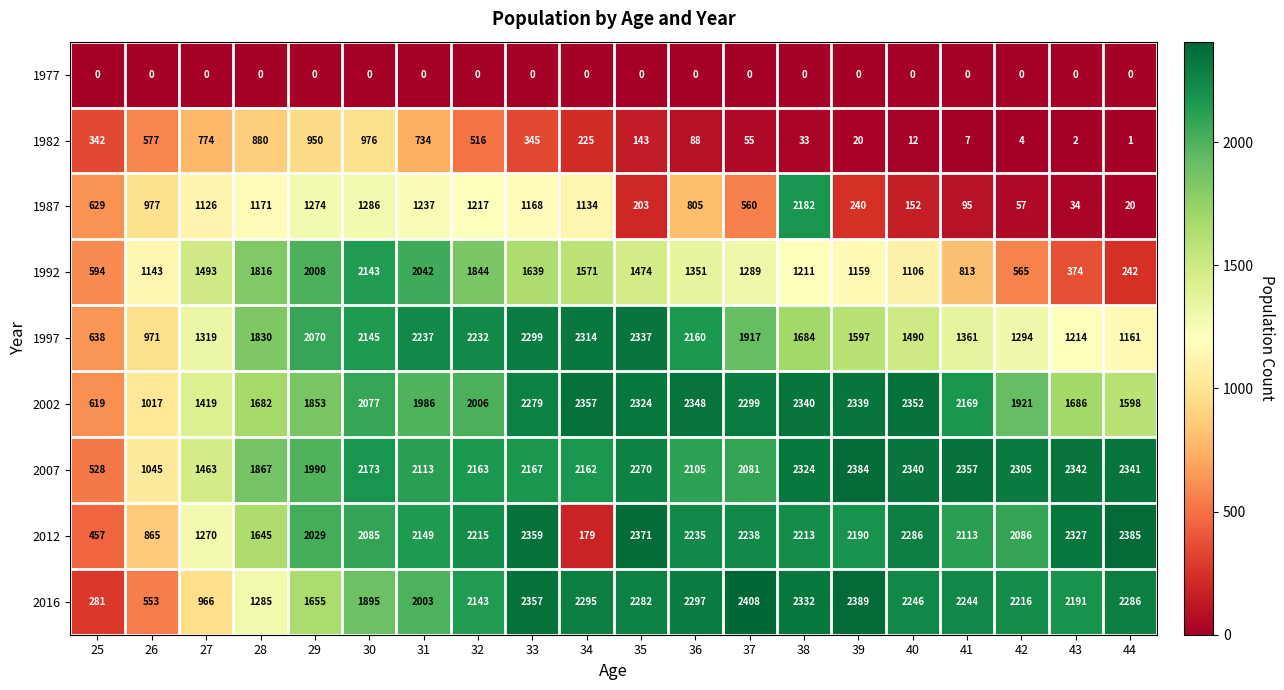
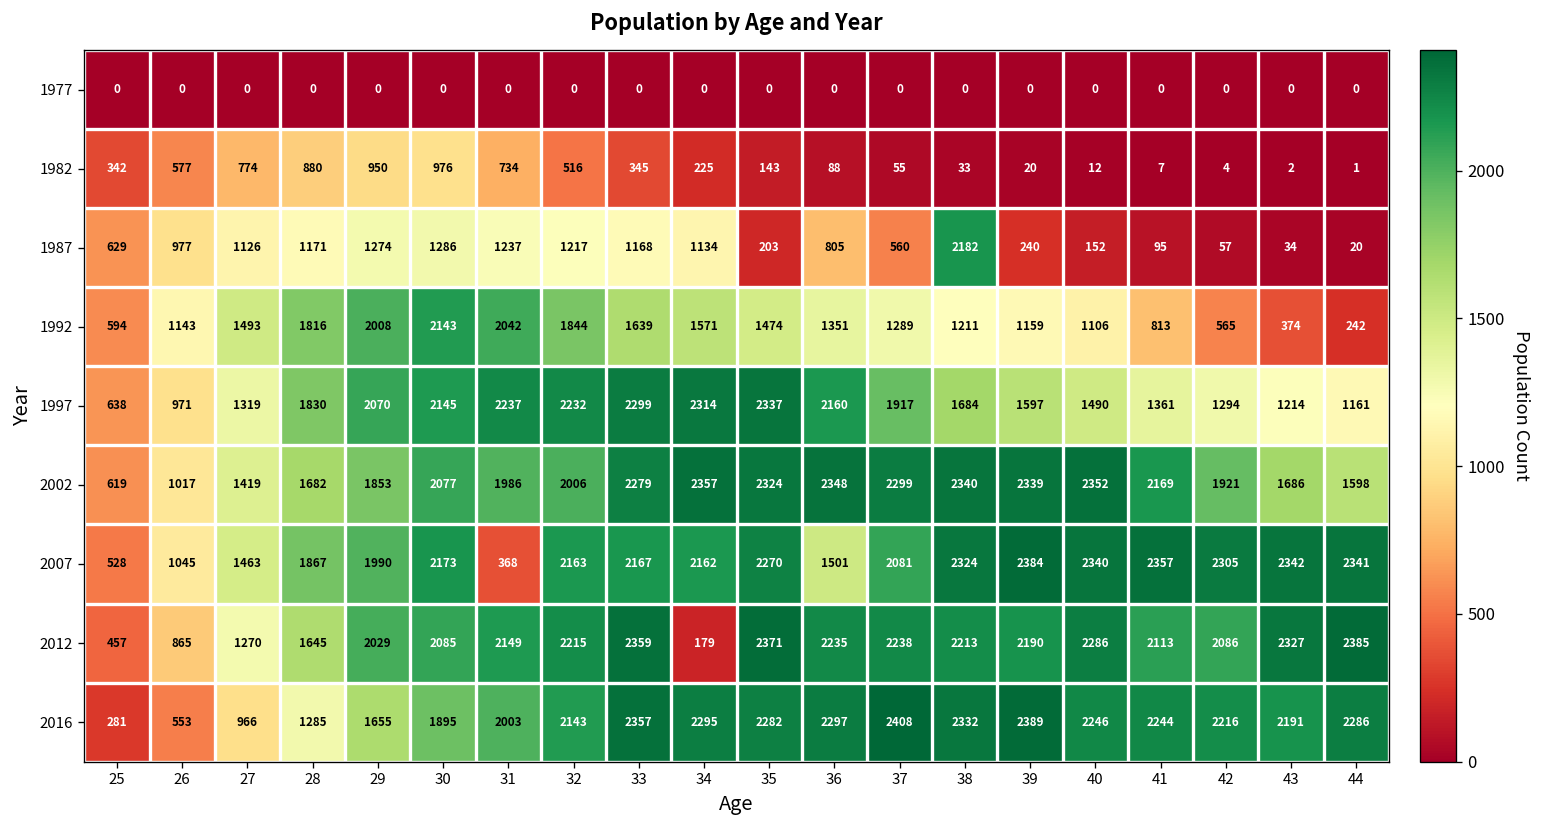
  {
    "1977": {
      "25": 0,
      "26": 0,
      "27": 0,
      "28": 0,
      "29": 0,
      "30": 0,
      "31": 0,
      "32": 0,
      "33": 0,
      "34": 0,
      "35": 0,
      "36": 0,
      "37": 0,
      "38": 0,
      "39": 0,
      "40": 0,
      "41": 0,
      "42": 0,
      "43": 0,
      "44": 0
    },
    "1982": {
      "25": 342,
      "26": 577,
      "27": 774,
      "28": 880,
      "29": 950,
      "30": 976,
      "31": 734,
      "32": 516,
      "33": 345,
      "34": 225,
      "35": 143,
      "36": 88,
      "37": 55,
      "38": 33,
      "39": 20,
      "40": 12,
      "41": 7,
      "42": 4,
      "43": 2,
      "44": 1
    },
    "1987": {
      "25": 629,
      "26": 977,
      "27": 1126,
      "28": 1171,
      "29": 1274,
      "30": 1286,
      "31": 1237,
      "32": 1217,
      "33": 1168,
      "34": 1134,
      "35": 203,
      "36": 805,
      "37": 560,
      "38": 2182,
      "39": 240,
      "40": 152,
      "41": 95,
      "42": 57,
      "43": 34,
      "44": 20
    },
    "1992": {
      "25": 594,
      "26": 1143,
      "27": 1493,
      "28": 1816,
      "29": 2008,
      "30": 2143,
      "31": 2042,
      "32": 1844,
      "33": 1639,
      "34": 1571,
      "35": 1474,
      "36": 1351,
      "37": 1289,
      "38": 1211,
      "39": 1159,
      "40": 1106,
      "41": 813,
      "42": 565,
      "43": 374,
      "44": 242
    },
    "1997": {
      "25": 638,
      "26": 971,
      "27": 1319,
      "28": 1830,
      "29": 2070,
      "30": 2145,
      "31": 2237,
      "32": 2232,
      "33": 2299,
      "34": 2314,
      "35": 2337,
      "36": 2160,
      "37": 1917,
      "38": 1684,
      "39": 1597,
      "40": 1490,
      "41": 1361,
      "42": 1294,
      "43": 1214,
      "44": 1161
    },
    "2002": {
      "25": 619,
      "26": 1017,
      "27": 1419,
      "28": 1682,
      "29": 1853,
      "30": 2077,
      "31": 1986,
      "32": 2006,
      "33": 2279,
      "34": 2357,
      "35": 2324,
      "36": 2348,
      "37": 2299,
      "38": 2340,
      "39": 2339,
      "40": 2352,
      "41": 2169,
      "42": 1921,
      "43": 1686,
      "44": 1598
    },
    "2007": {
      "25": 528,
      "26": 1045,
      "27": 1463,
      "28": 1867,
      "29": 1990,
      "30": 2173,
-     "31": 2113,
+     "31": 368,
      "32": 2163,
      "33": 2167,
      "34": 2162,
      "35": 2270,
-     "36": 2105,
+     "36": 1501,
      "37": 2081,
      "38": 2324,
      "39": 2384,
      "40": 2340,
      "41": 2357,
      "42": 2305,
      "43": 2342,
      "44": 2341
    },
    "2012": {
      "25": 457,
      "26": 865,
      "27": 1270,
      "28": 1645,
      "29": 2029,
      "30": 2085,
      "31": 2149,
      "32": 2215,
      "33": 2359,
      "34": 179,
      "35": 2371,
      "36": 2235,
      "37": 2238,
      "38": 2213,
      "39": 2190,
      "40": 2286,
      "41": 2113,
      "42": 2086,
      "43": 2327,
      "44": 2385
    },
    "2016": {
      "25": 281,
      "26": 553,
      "27": 966,
      "28": 1285,
      "29": 1655,
      "30": 1895,
      "31": 2003,
      "32": 2143,
      "33": 2357,
      "34": 2295,
      "35": 2282,
      "36": 2297,
      "37": 2408,
      "38": 2332,
      "39": 2389,
      "40": 2246,
      "41": 2244,
      "42": 2216,
      "43": 2191,
      "44": 2286
    }
  }
